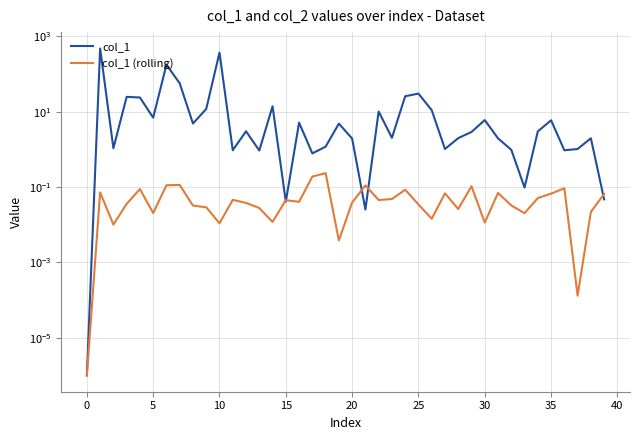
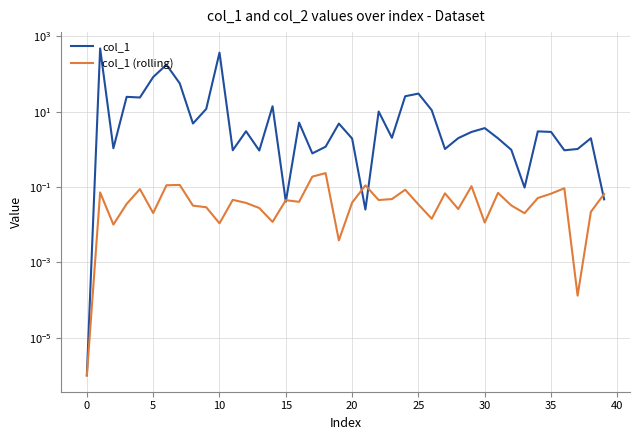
  {
    "col_1": {
-     "5": 7,
+     "5": 80,
      "10": 400,
      "20": 2,
      "25": 30,
-     "30": 6,
-     "35": 6
+     "30": 4,
+     "35": 3
    },
    "col_1 (rolling)": {
      "5": 0.02,
      "10": 0.011,
      "20": 0.04,
      "25": 0.03,
      "30": 0.011,
      "35": 0.07
    }
  }
